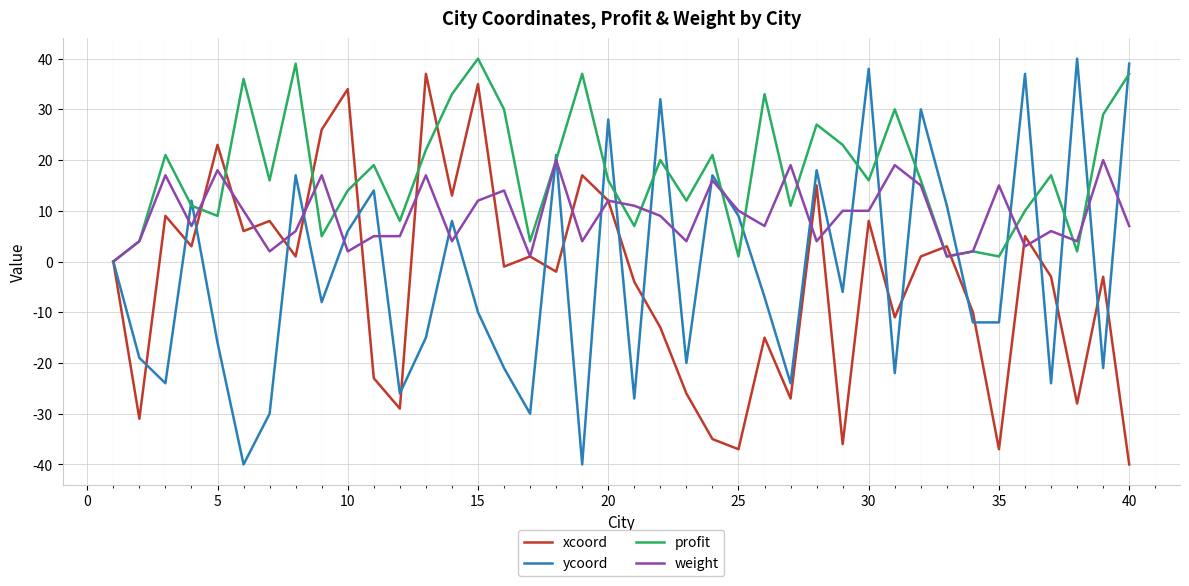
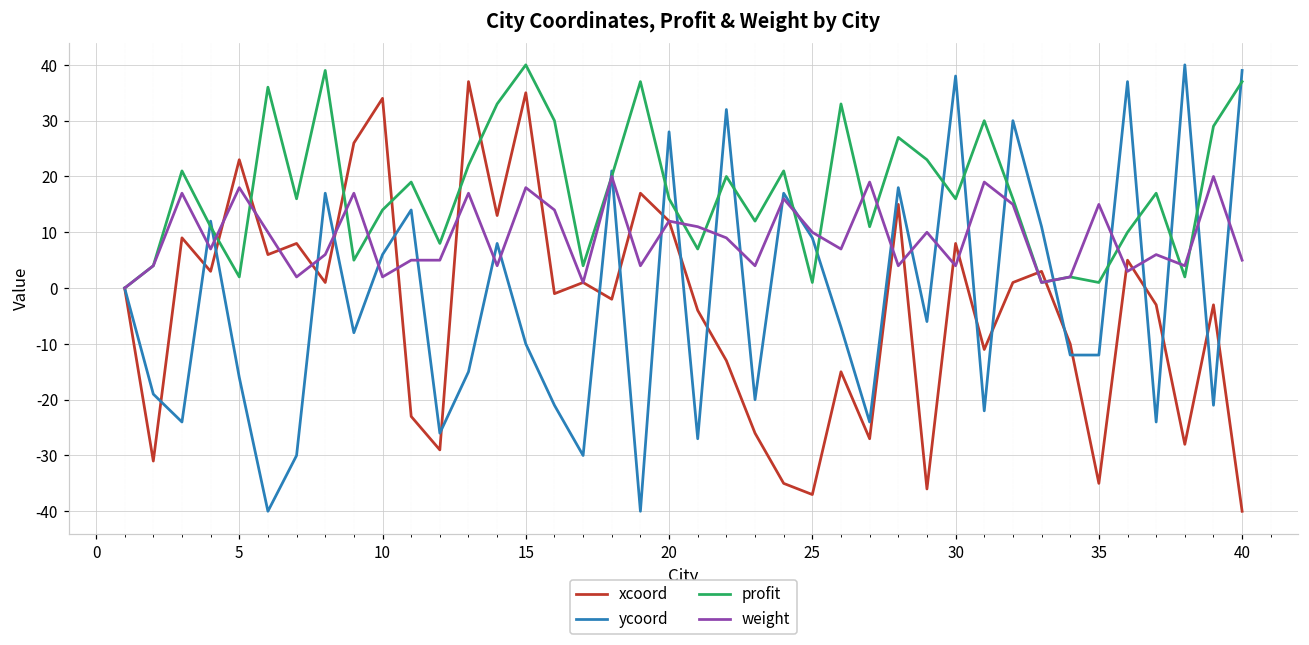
  {
    "xcoord": {
      "5": 23,
      "10": 34,
      "15": 35,
      "25": -37,
      "30": 8,
-     "35": -37,
+     "35": -35,
      "40": -40
    },
    "ycoord": {
      "5": -16,
      "10": 6,
      "15": -10,
      "20": 28,
      "25": 9,
      "30": 38,
      "35": -12,
      "40": 39
    },
    "profit": {
-     "5": 9,
+     "5": 2,
      "10": 14,
      "15": 40,
      "20": 16,
      "25": 1,
      "30": 16,
      "35": 1,
      "40": 37
    },
    "weight": {
      "5": 18,
      "10": 2,
-     "15": 12,
+     "15": 18,
      "25": 10,
-     "30": 10,
+     "30": 4,
      "35": 15,
-     "40": 7
+     "40": 5
    }
  }
